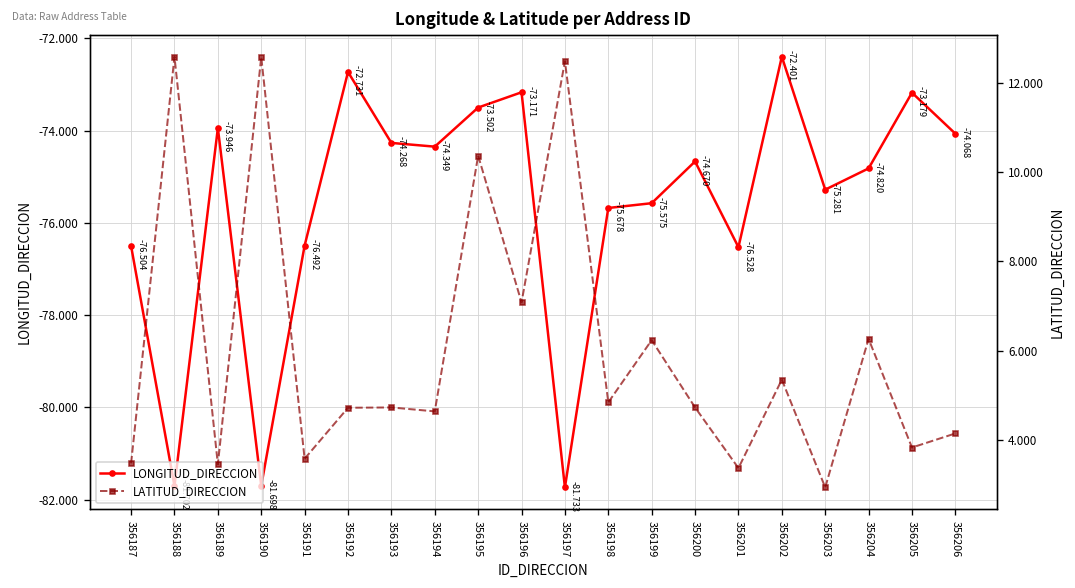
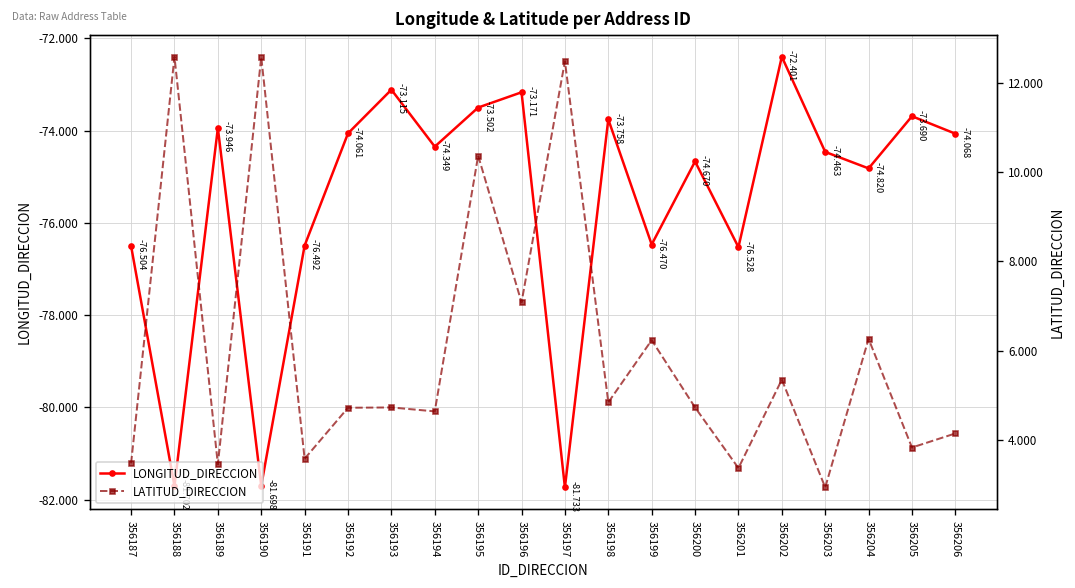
  {
    "LONGITUD_DIRECCION": {
      "356187": -76.504,
      "356189": -73.946,
      "356191": -76.492,
-     "356192": -72.731,
-     "356193": -74.268,
+     "356192": -74.061,
+     "356193": -73.115,
      "356194": -74.349,
      "356195": -73.502,
      "356196": -73.171,
      "356197": -81.733,
-     "356198": -75.678,
-     "356199": -75.575,
+     "356198": -73.758,
+     "356199": -76.470,
      "356200": -74.670,
      "356201": -76.528,
      "356202": -72.401,
-     "356203": -75.281,
+     "356203": -74.463,
      "356204": -74.820,
-     "356205": -73.179,
+     "356205": -73.690,
      "356206": -74.068
    }
  }
